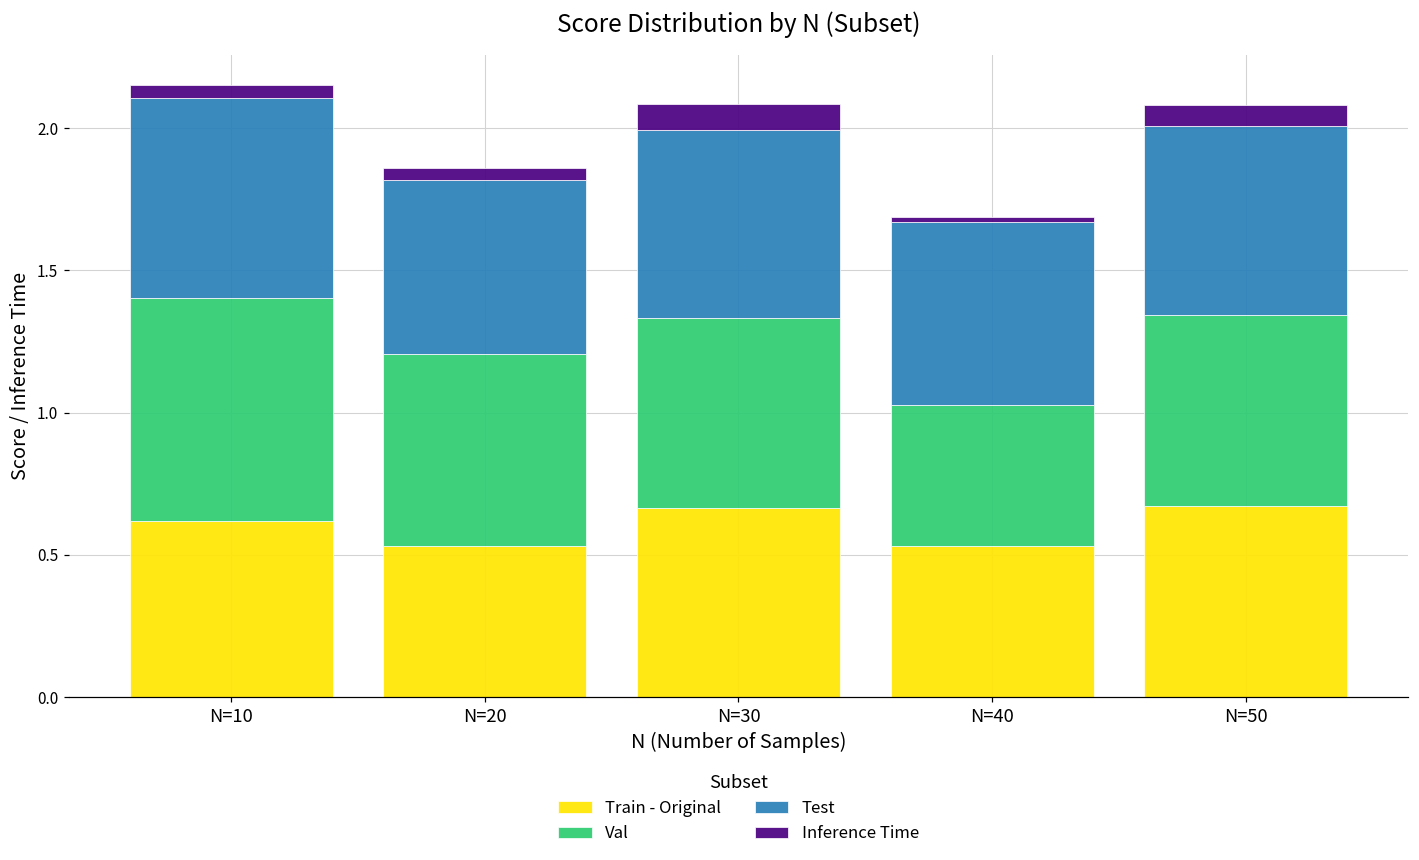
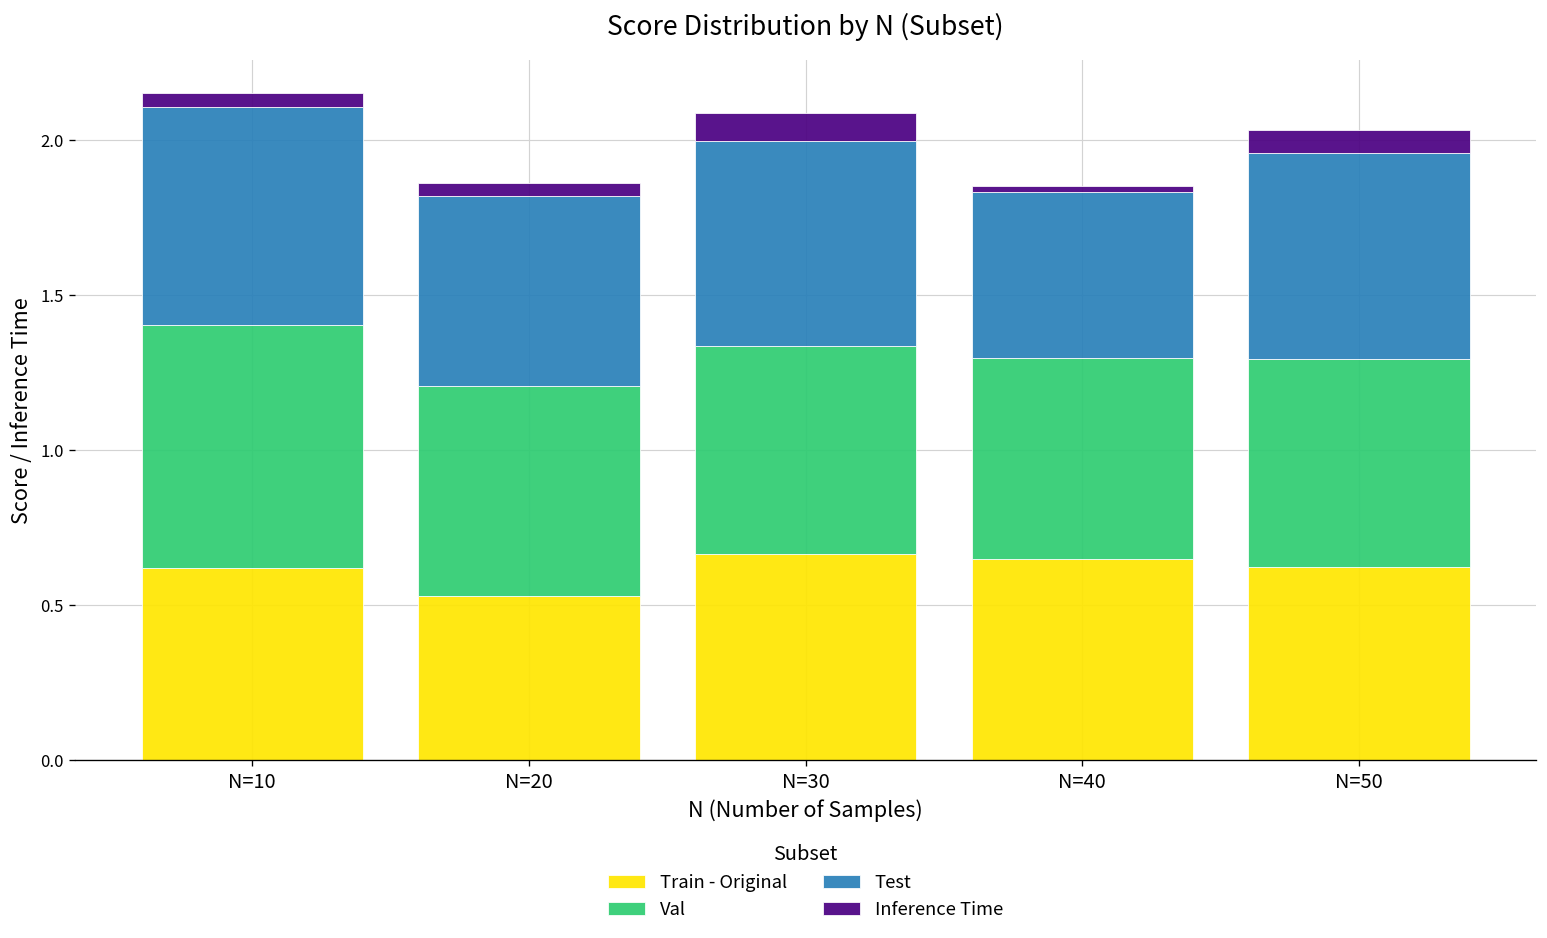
  {
    "Train - Original": {
      "N=10": 0.62,
      "N=20": 0.53,
      "N=30": 0.67,
-     "N=40": 0.53,
-     "N=50": 0.67
+     "N=40": 0.65,
+     "N=50": 0.62
    },
    "Val": {
      "N=10": 0.79,
      "N=20": 0.68,
      "N=30": 0.67,
-     "N=40": 0.50,
+     "N=40": 0.65,
      "N=50": 0.67
    },
    "Test": {
      "N=10": 0.70,
      "N=20": 0.61,
      "N=30": 0.66,
-     "N=40": 0.65,
+     "N=40": 0.54,
      "N=50": 0.67
    },
    "Inference Time": {
      "N=10": 0.05,
      "N=20": 0.04,
      "N=30": 0.09,
      "N=40": 0.02,
      "N=50": 0.07
    }
  }
